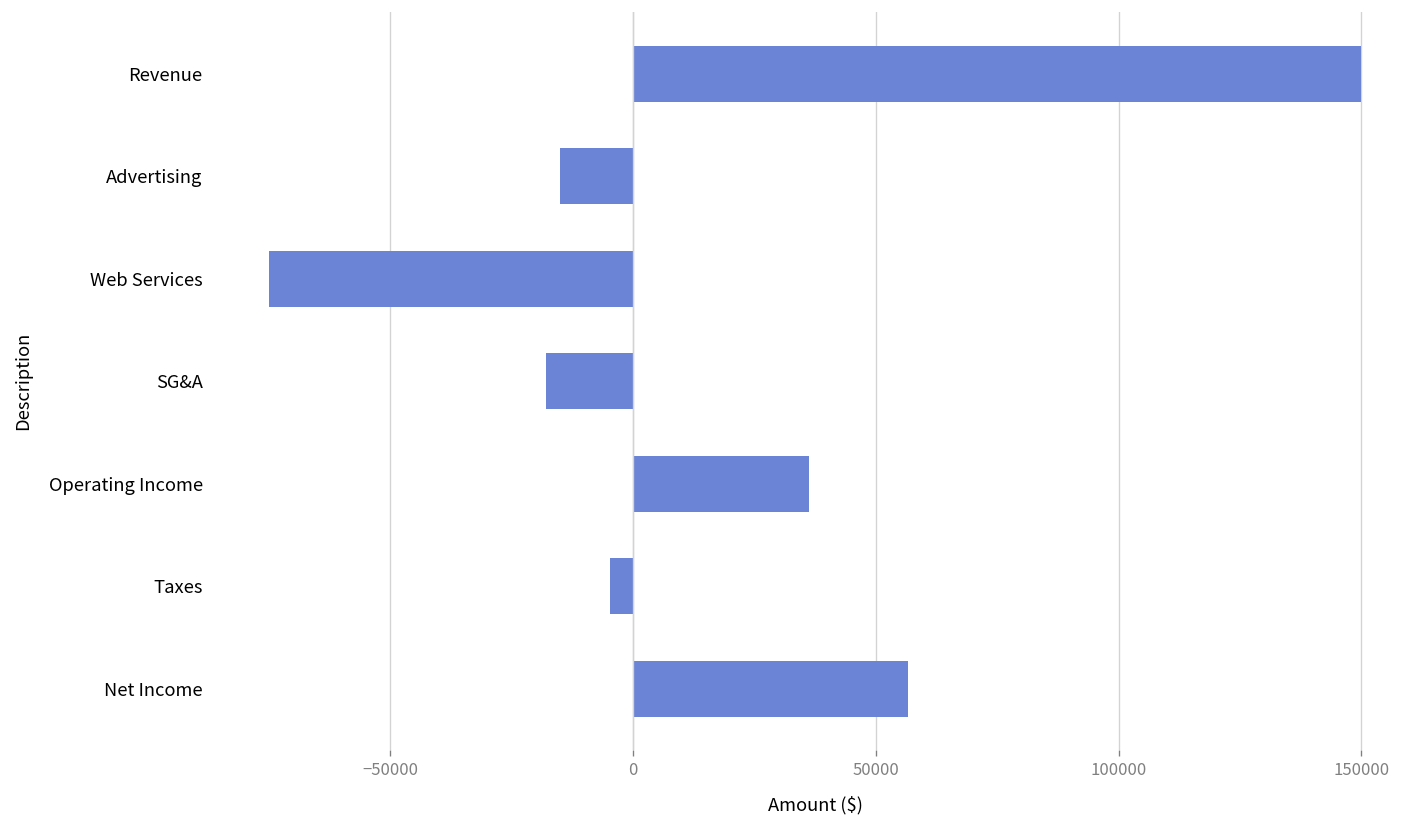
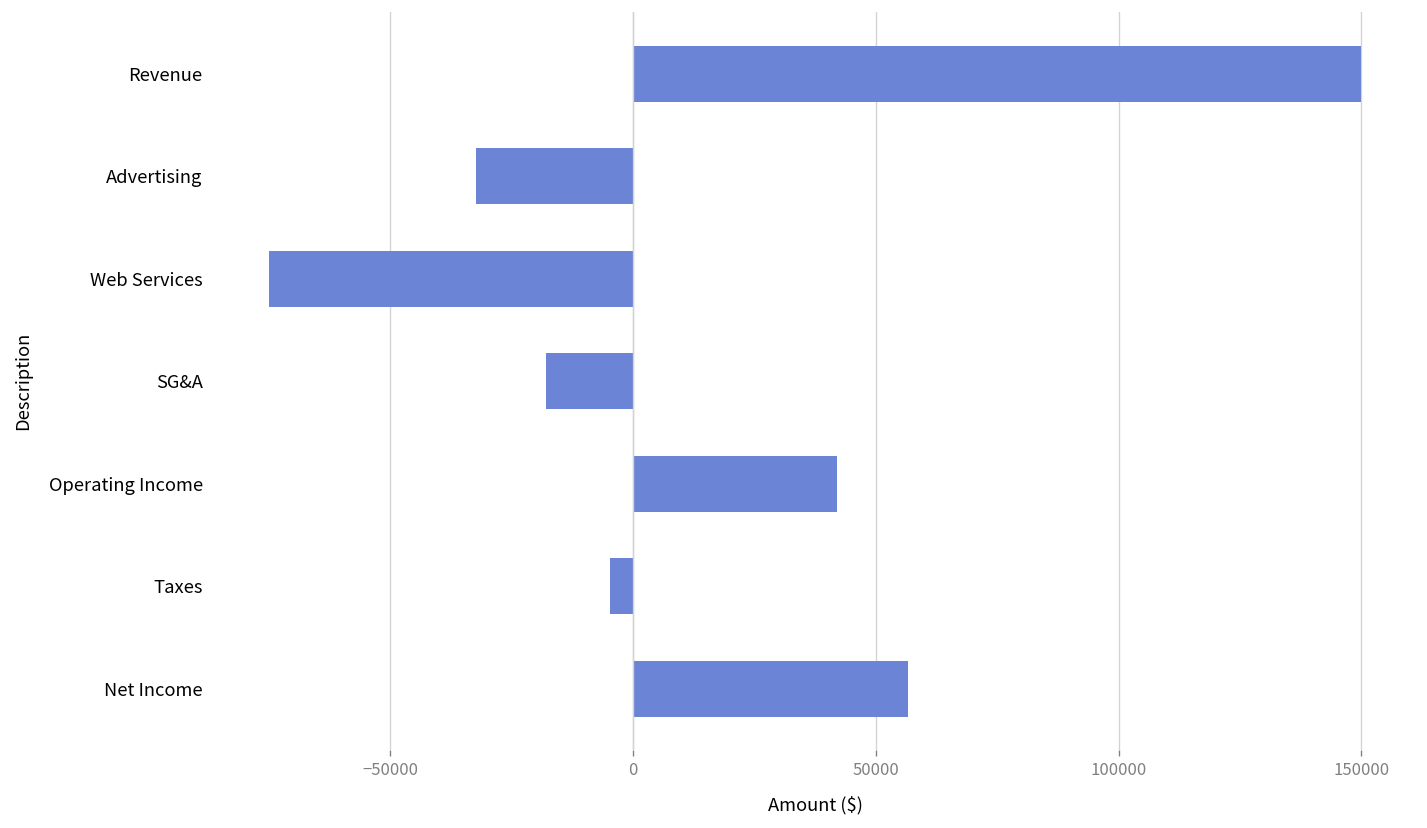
  {
    "Revenue": 150000,
-   "Advertising": -15000,
+   "Advertising": -32000,
    "Web Services": -75000,
    "SG&A": -18000,
-   "Operating Income": 36000,
+   "Operating Income": 42000,
    "Taxes": -5000,
    "Net Income": 57000
  }
